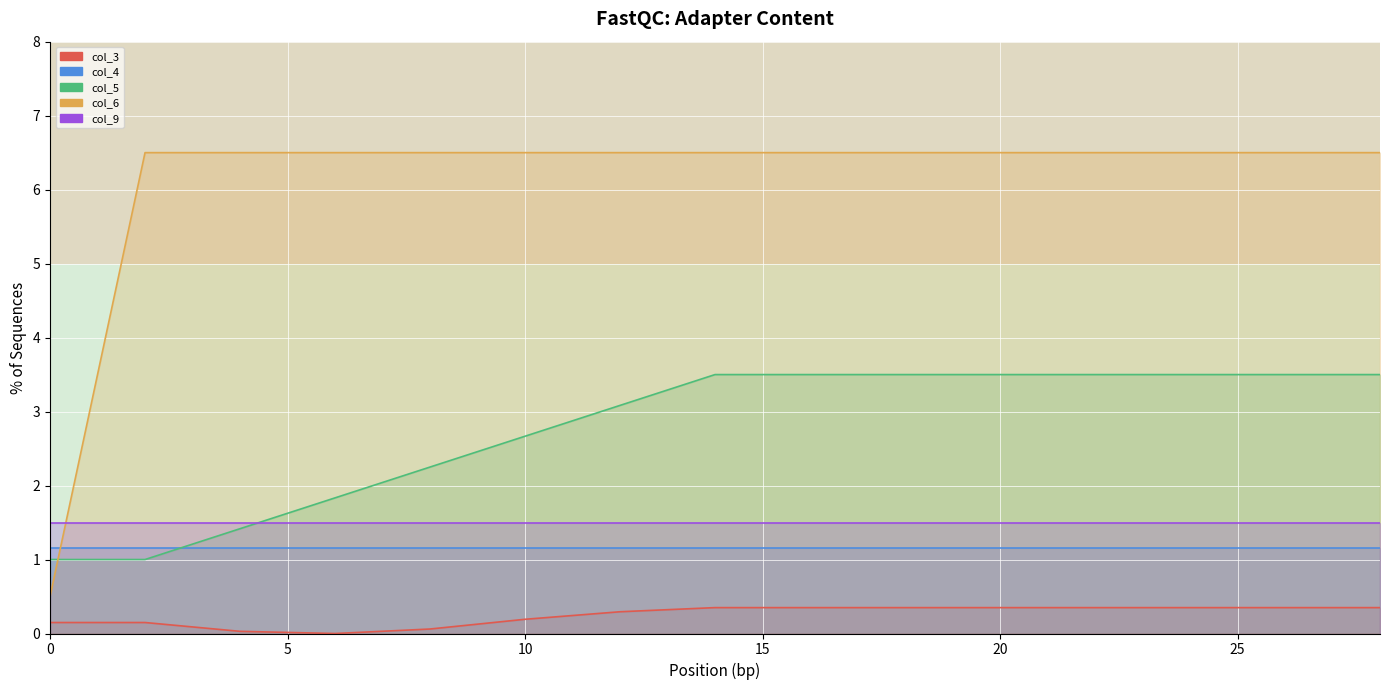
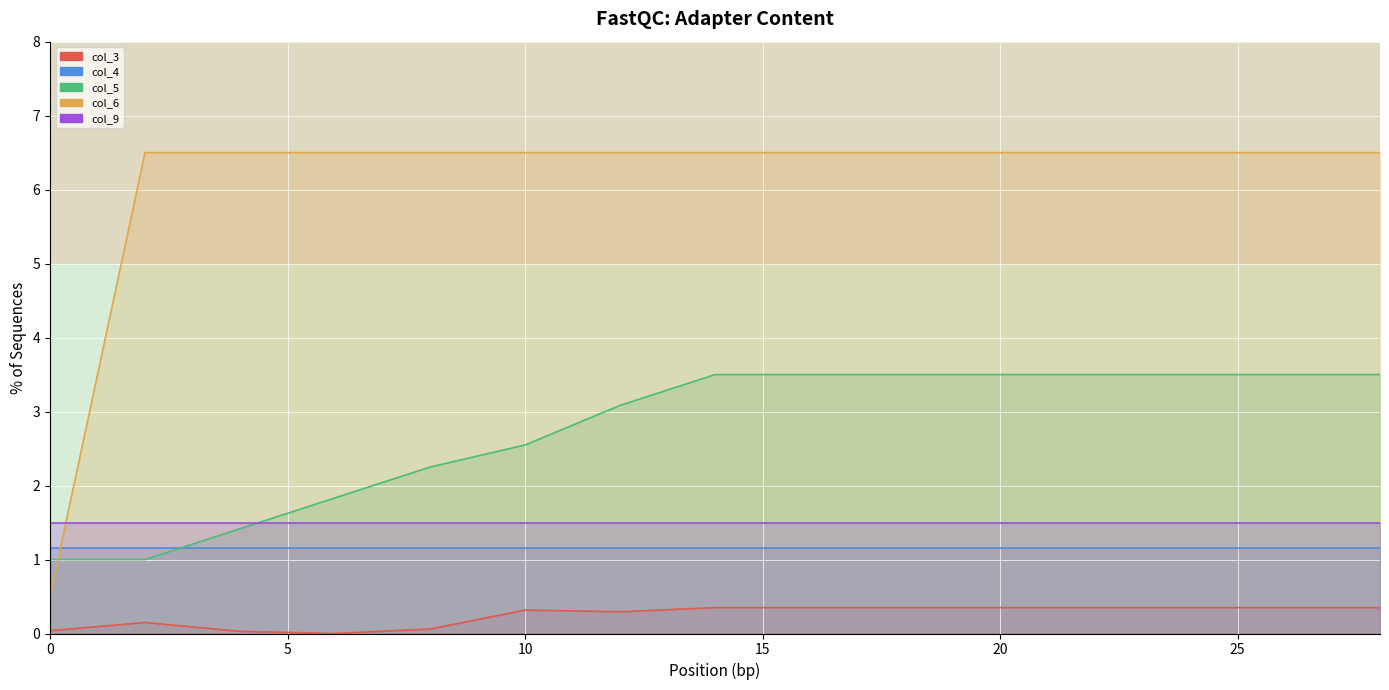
  {
    "col_3": {
-     "0": 0.1,
-     "10": 0.2,
+     "0": 0.0,
+     "10": 0.3,
      "20": 0.4
    },
    "col_4": {
      "0": 1.2,
      "10": 1.2,
      "20": 1.2
    },
    "col_5": {
      "0": 1.0,
-     "10": 2.7,
+     "10": 2.5,
      "20": 3.5
    },
    "col_6": {
      "0": 0.5,
      "10": 6.5,
      "20": 6.5
    },
    "col_9": {
      "0": 1.5,
      "10": 1.5,
      "20": 1.5
    }
  }
